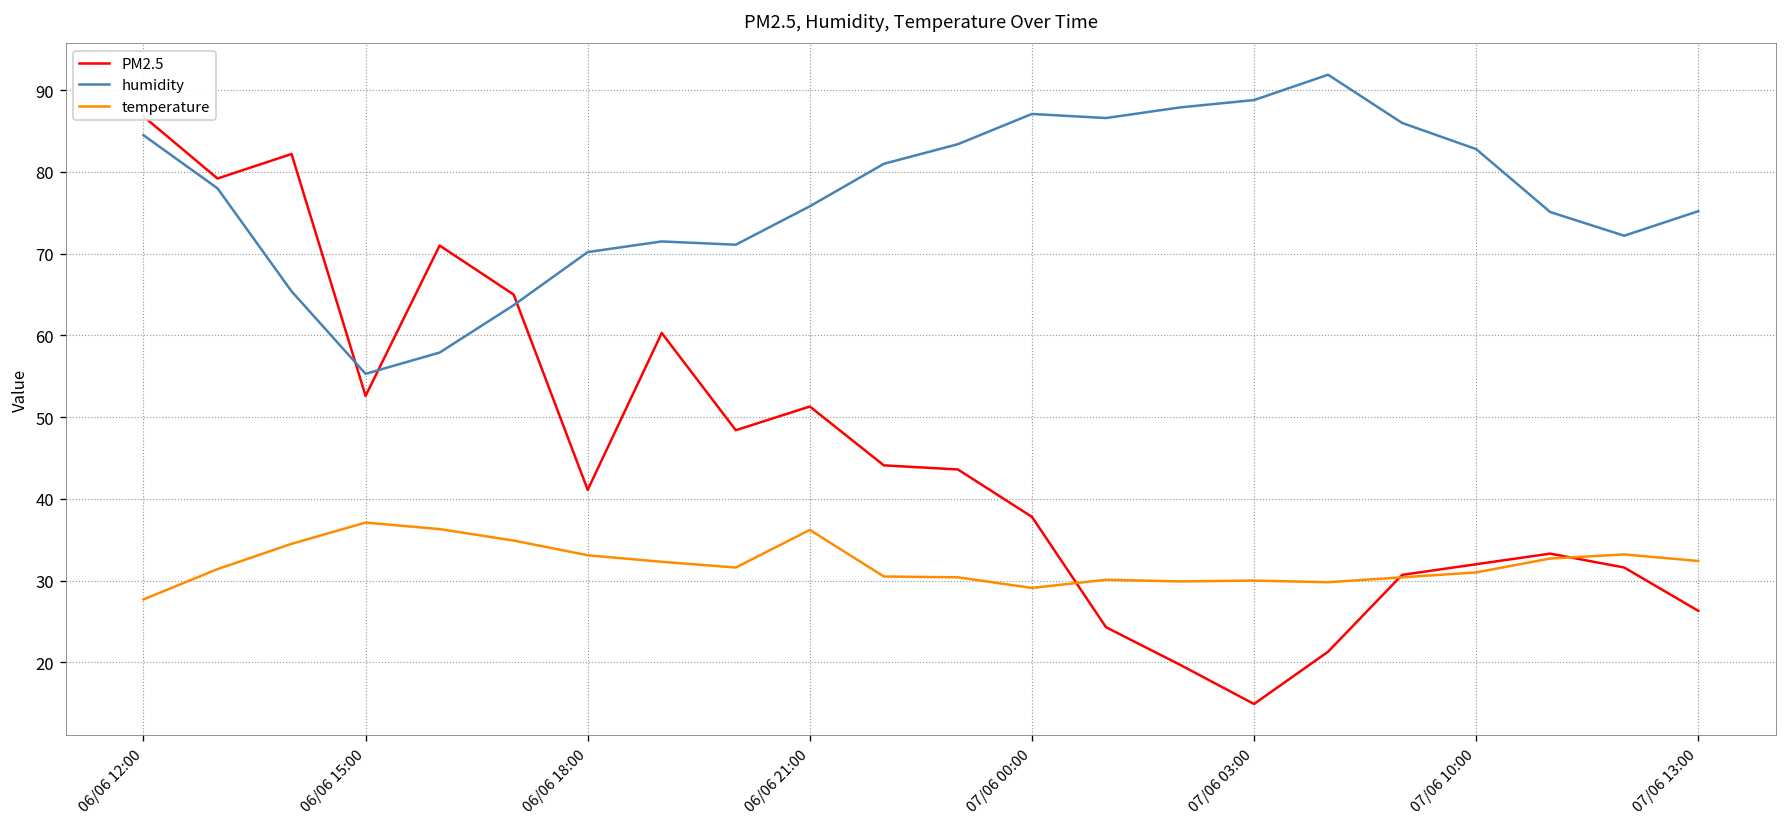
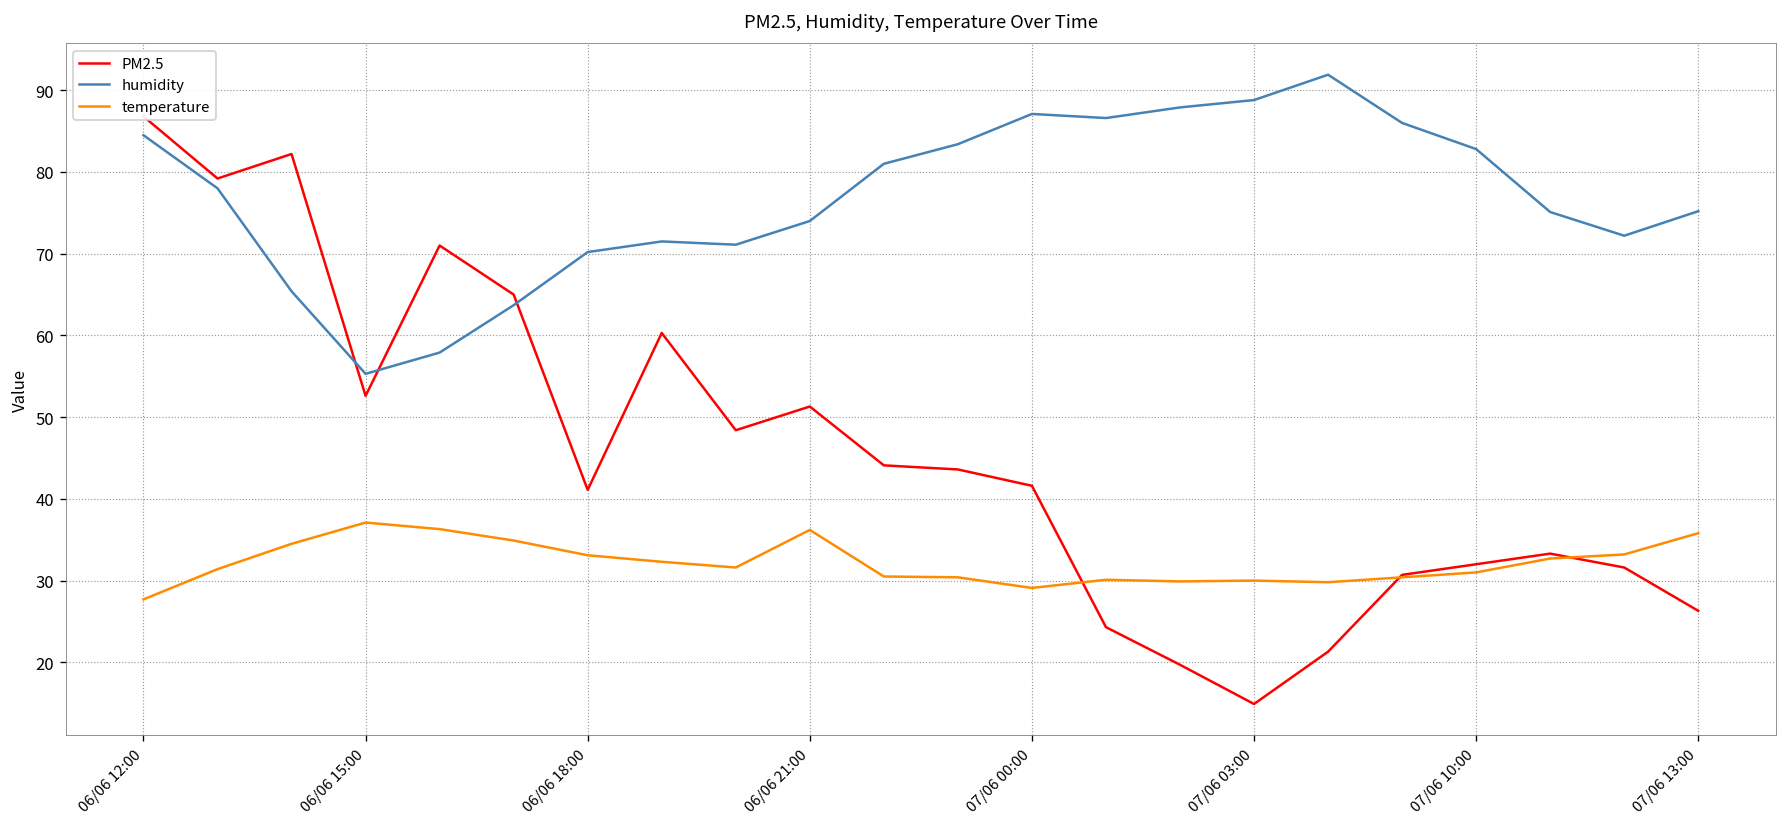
  {
    "PM2.5": {
      "06/06 15:00": 53,
      "06/06 18:00": 41,
      "06/06 21:00": 51,
-     "07/06 00:00": 38,
+     "07/06 00:00": 42,
      "07/06 03:00": 15,
      "07/06 10:00": 32,
      "07/06 13:00": 26
    },
    "humidity": {
      "06/06 12:00": 85,
      "06/06 15:00": 55,
      "06/06 18:00": 70,
-     "06/06 21:00": 76,
+     "06/06 21:00": 74,
      "07/06 00:00": 87,
      "07/06 03:00": 89,
      "07/06 10:00": 83,
      "07/06 13:00": 75
    },
    "temperature": {
      "06/06 12:00": 28,
      "06/06 15:00": 37,
      "06/06 18:00": 33,
      "06/06 21:00": 36,
      "07/06 00:00": 29,
      "07/06 03:00": 30,
      "07/06 10:00": 31,
-     "07/06 13:00": 32
+     "07/06 13:00": 36
    }
  }
